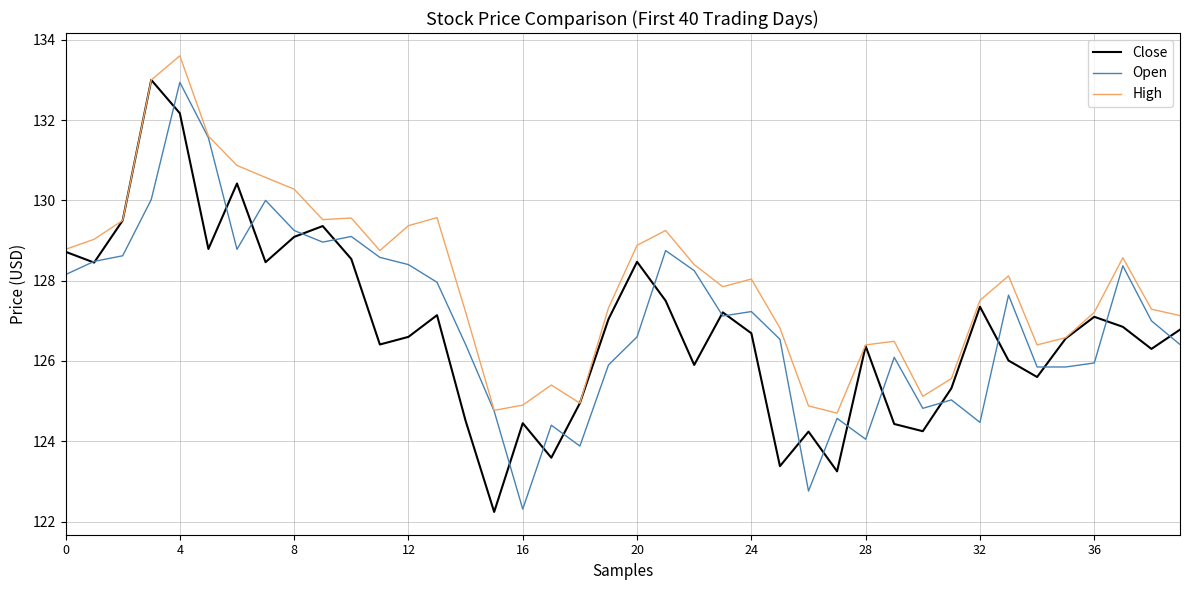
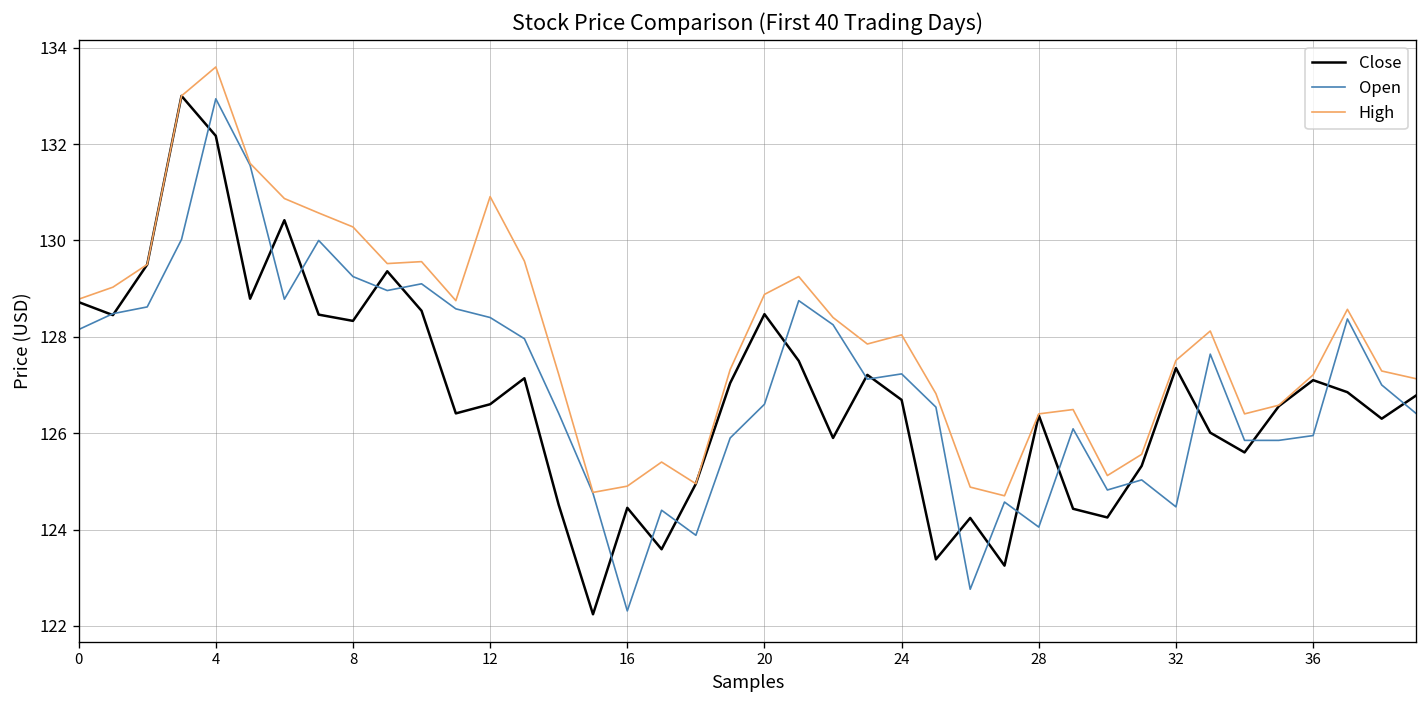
  {
    "Close": {
      "4": 132.2,
-     "8": 129.1,
+     "8": 128.3,
      "12": 126.6,
      "16": 124.5,
      "20": 128.5,
      "24": 126.7,
      "32": 127.4,
      "36": 127.1
    },
    "Open": {
      "0": 128.2,
      "4": 132.9,
      "8": 129.3,
      "12": 128.4,
      "16": 122.3,
      "20": 126.6,
      "24": 127.2,
      "28": 124.1,
      "32": 124.5,
      "36": 126.0
    },
    "High": {
      "4": 133.6,
      "8": 130.3,
-     "12": 129.4,
+     "12": 130.9,
      "16": 124.9,
      "20": 128.9,
      "24": 128.0,
      "32": 127.5,
      "36": 127.2
    }
  }
